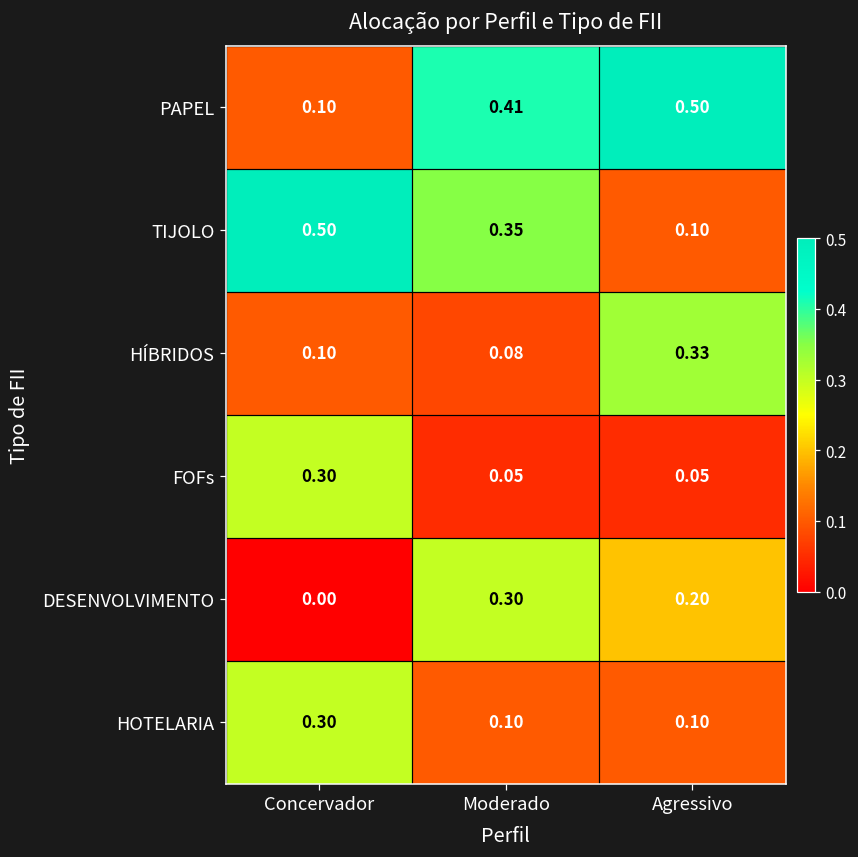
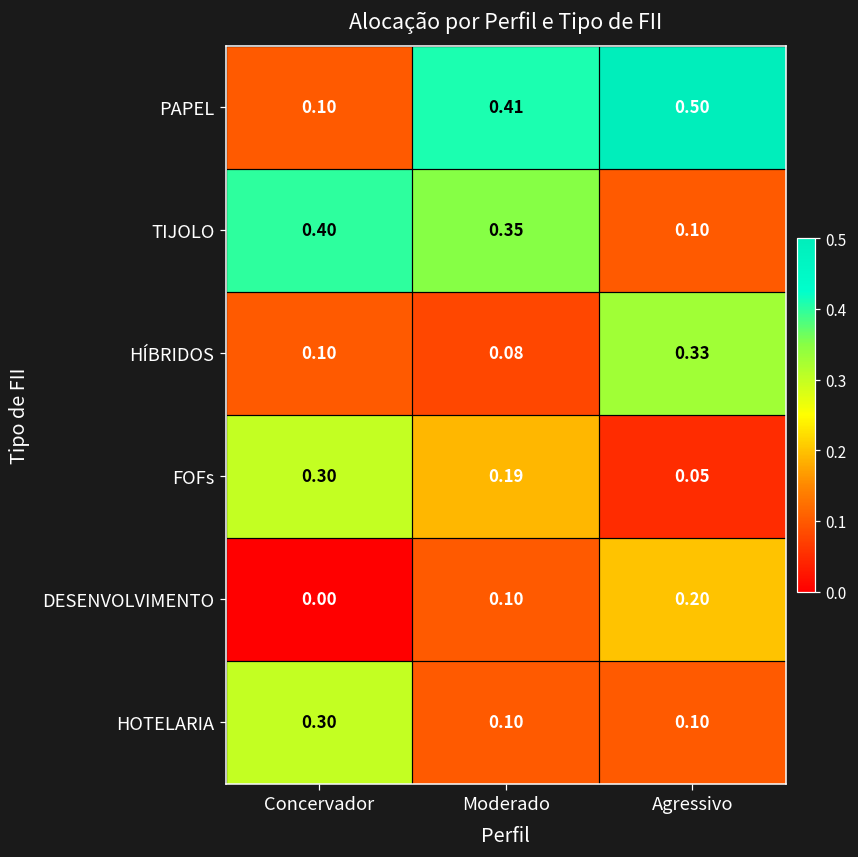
  {
    "PAPEL": {
      "Concervador": 0.10,
      "Moderado": 0.41,
      "Agressivo": 0.50
    },
    "TIJOLO": {
-     "Concervador": 0.50,
+     "Concervador": 0.40,
      "Moderado": 0.35,
      "Agressivo": 0.10
    },
    "HÍBRIDOS": {
      "Concervador": 0.10,
      "Moderado": 0.08,
      "Agressivo": 0.33
    },
    "FOFs": {
      "Concervador": 0.30,
-     "Moderado": 0.05,
+     "Moderado": 0.19,
      "Agressivo": 0.05
    },
    "DESENVOLVIMENTO": {
      "Concervador": 0.00,
-     "Moderado": 0.30,
+     "Moderado": 0.10,
      "Agressivo": 0.20
    },
    "HOTELARIA": {
      "Concervador": 0.30,
      "Moderado": 0.10,
      "Agressivo": 0.10
    }
  }
